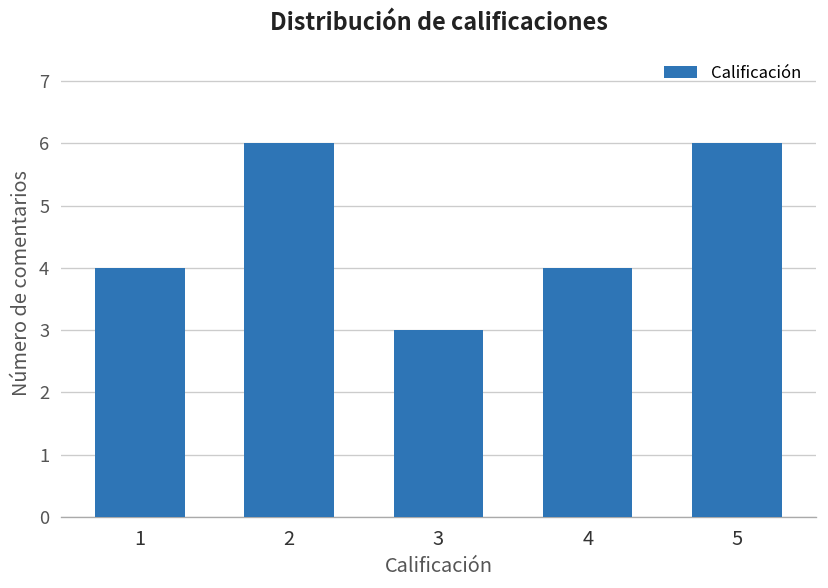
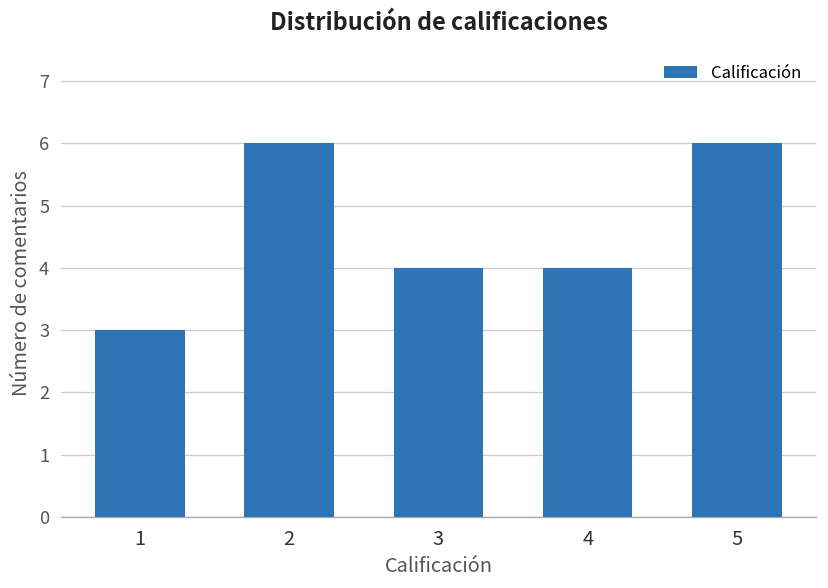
  {
-   "1": 4,
+   "1": 3,
    "2": 6,
-   "3": 3,
+   "3": 4,
    "4": 4,
    "5": 6
  }
